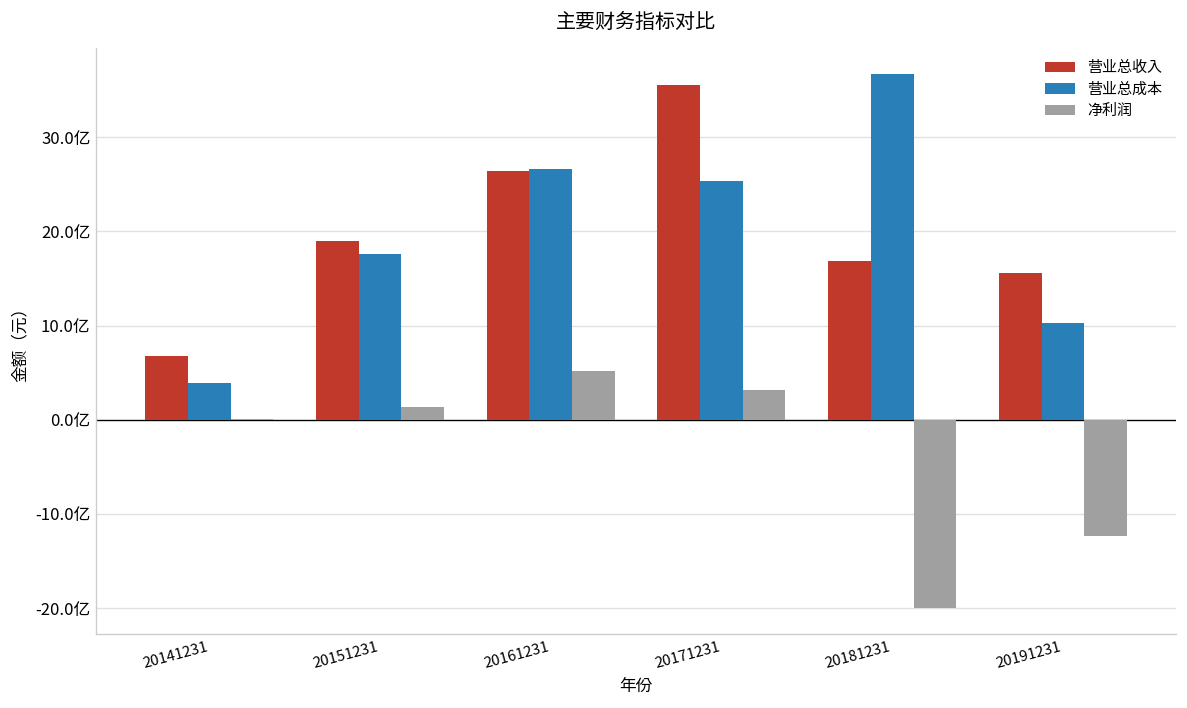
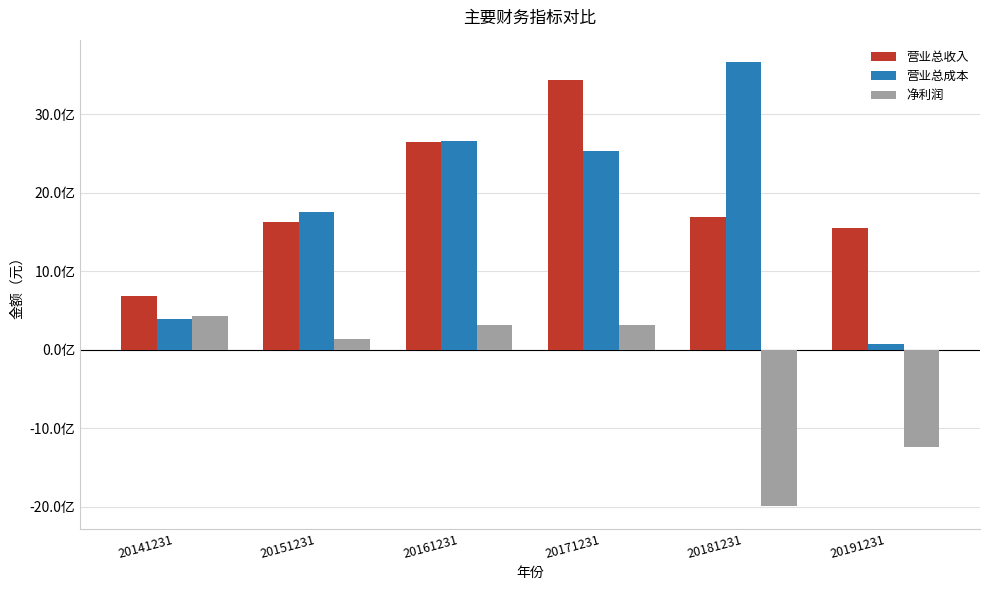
  {
    "营业总收入": {
      "20141231": "7亿",
-     "20151231": "19亿",
+     "20151231": "16亿",
      "20161231": "26亿",
-     "20171231": "35亿",
+     "20171231": "34亿",
      "20181231": "17亿",
      "20191231": "16亿"
    },
    "营业总成本": {
      "20141231": "4亿",
      "20151231": "18亿",
      "20161231": "27亿",
      "20171231": "25亿",
      "20181231": "37亿",
-     "20191231": "10亿"
+     "20191231": "1亿"
    },
    "净利润": {
-     "20141231": "0亿",
+     "20141231": "4亿",
      "20151231": "1亿",
-     "20161231": "5亿",
+     "20161231": "3亿",
      "20171231": "3亿",
      "20181231": "-20亿",
      "20191231": "-12亿"
    }
  }
